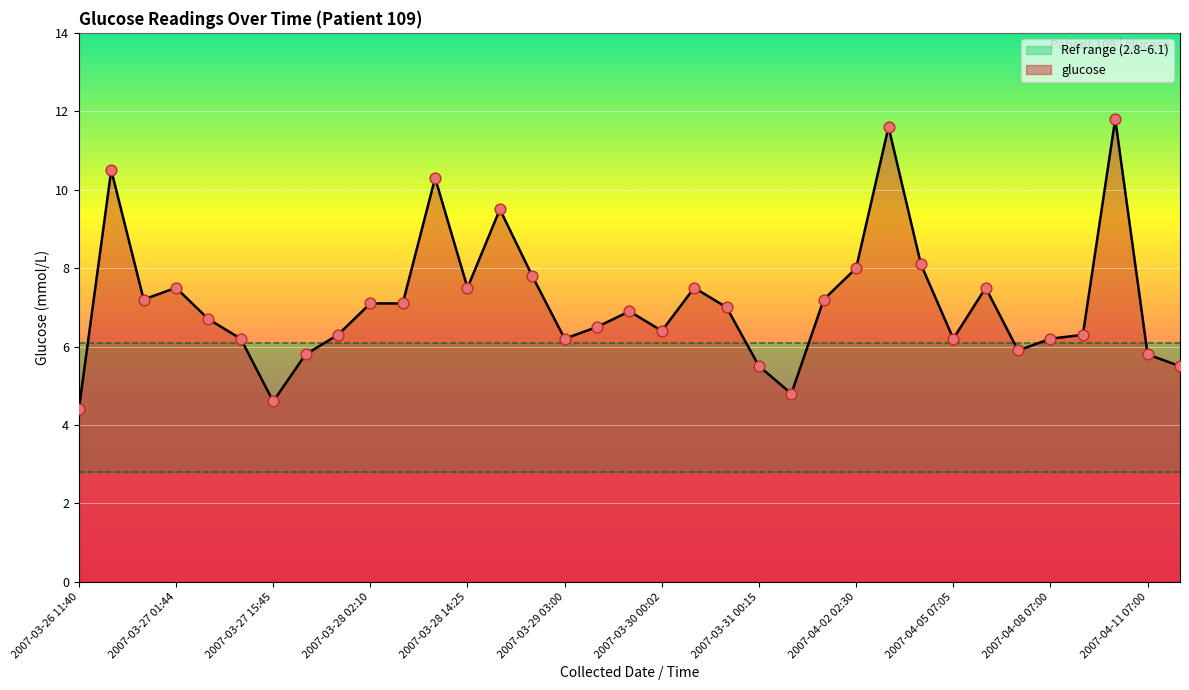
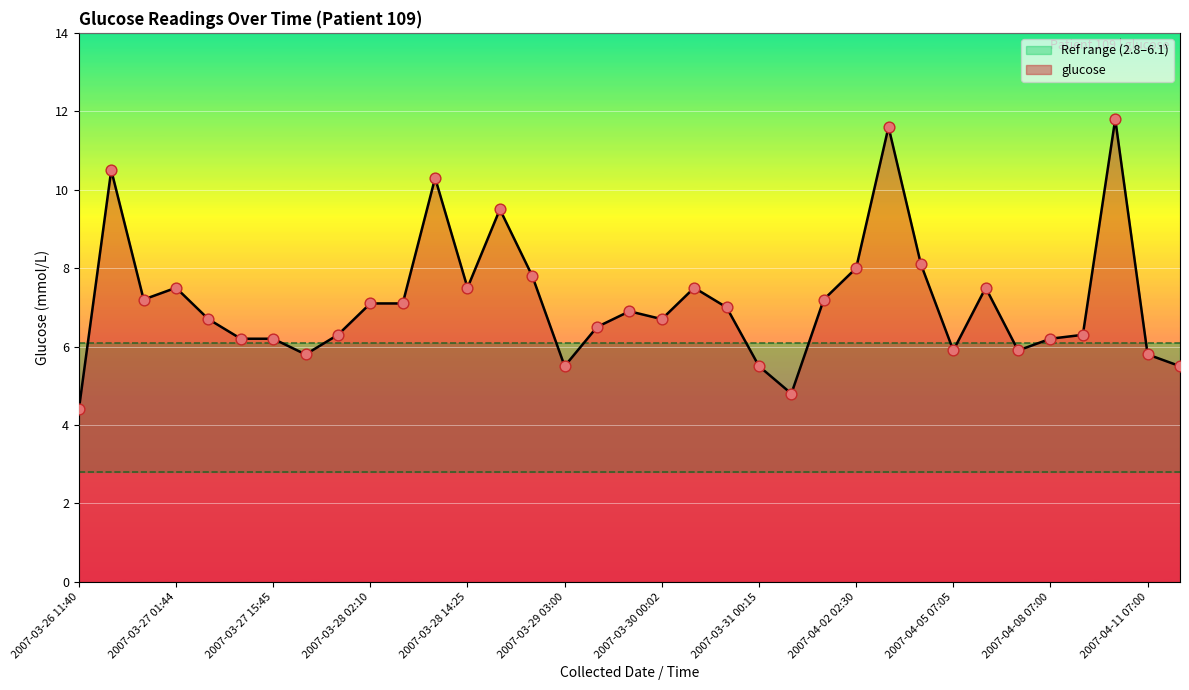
  {
    "2007-03-26 11:40": 4.4,
    "2007-03-27 01:44": 7.5,
-   "2007-03-27 15:45": 4.6,
+   "2007-03-27 15:45": 6.2,
    "2007-03-28 02:10": 7.1,
    "2007-03-28 14:25": 7.5,
-   "2007-03-29 03:00": 6.2,
-   "2007-03-30 00:02": 6.4,
+   "2007-03-29 03:00": 5.5,
+   "2007-03-30 00:02": 6.7,
    "2007-03-31 00:15": 5.5,
    "2007-04-02 02:30": 8.0,
-   "2007-04-05 07:05": 6.2,
+   "2007-04-05 07:05": 5.9,
    "2007-04-08 07:00": 6.2,
    "2007-04-11 07:00": 5.8
  }
